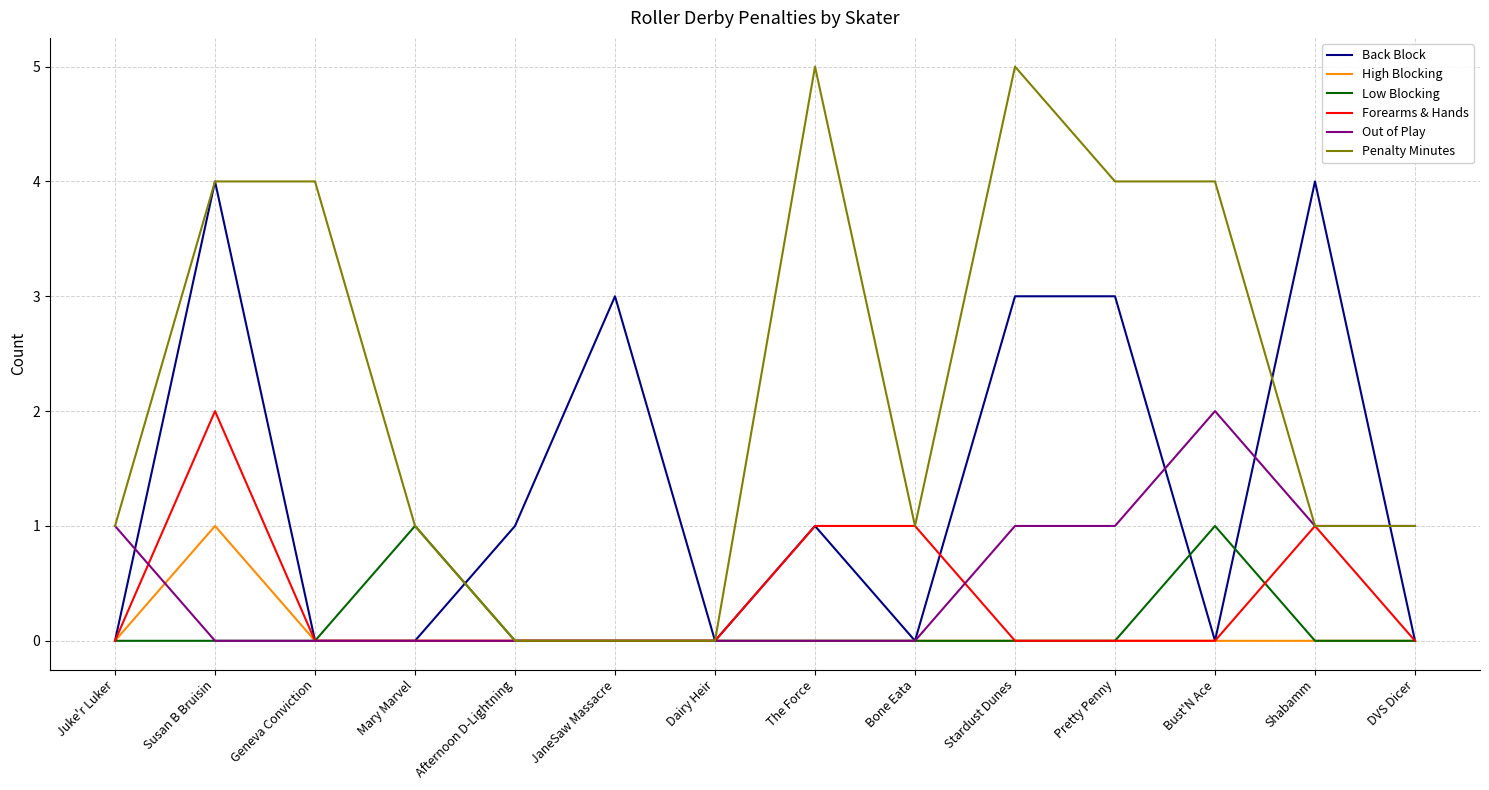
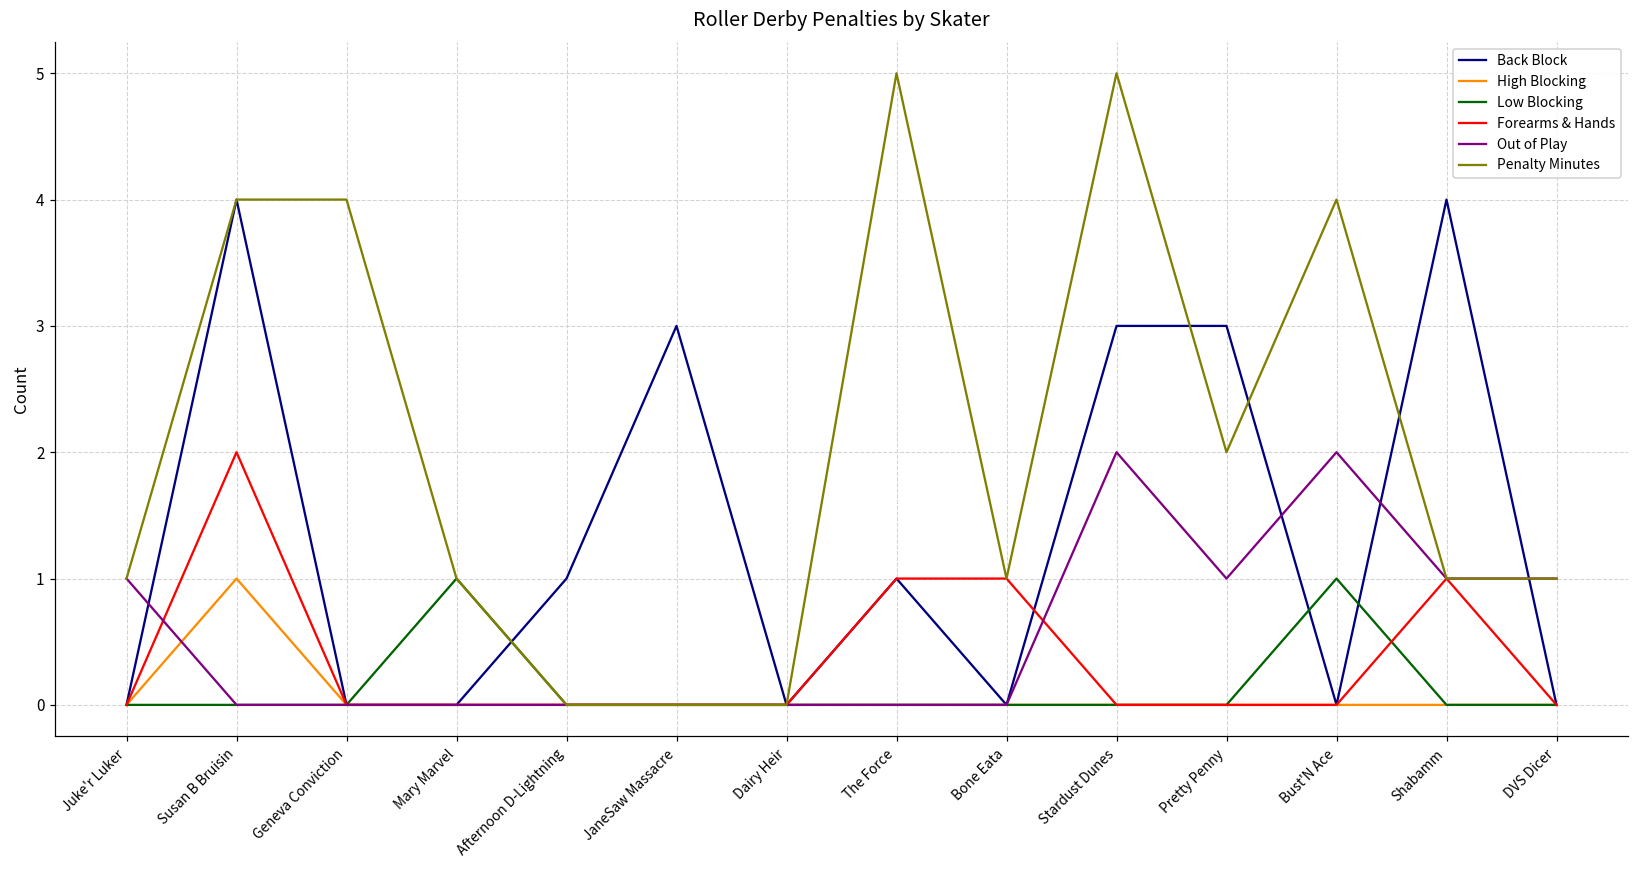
  {
    "Back Block": {
      "Afternoon D-Lightning": 1,
      "JaneSaw Massacre": 3,
      "Stardust Dunes": 3,
      "Pretty Penny": 3,
      "Shabamm": 4
    },
    "High Blocking": {
      "Susan B Bruisin": 1
    },
    "Low Blocking": {
      "Bust'N Ace": 1
    },
    "Forearms & Hands": {
      "Susan B Bruisin": 2
    },
    "Out of Play": {
-     "Stardust Dunes": 1,
+     "Stardust Dunes": 2,
      "Pretty Penny": 1,
      "Bust'N Ace": 2
    },
    "Penalty Minutes": {
      "Geneva Conviction": 4,
      "The Force": 5,
      "Stardust Dunes": 5,
-     "Pretty Penny": 4,
+     "Pretty Penny": 2,
      "Bust'N Ace": 4
    }
  }
